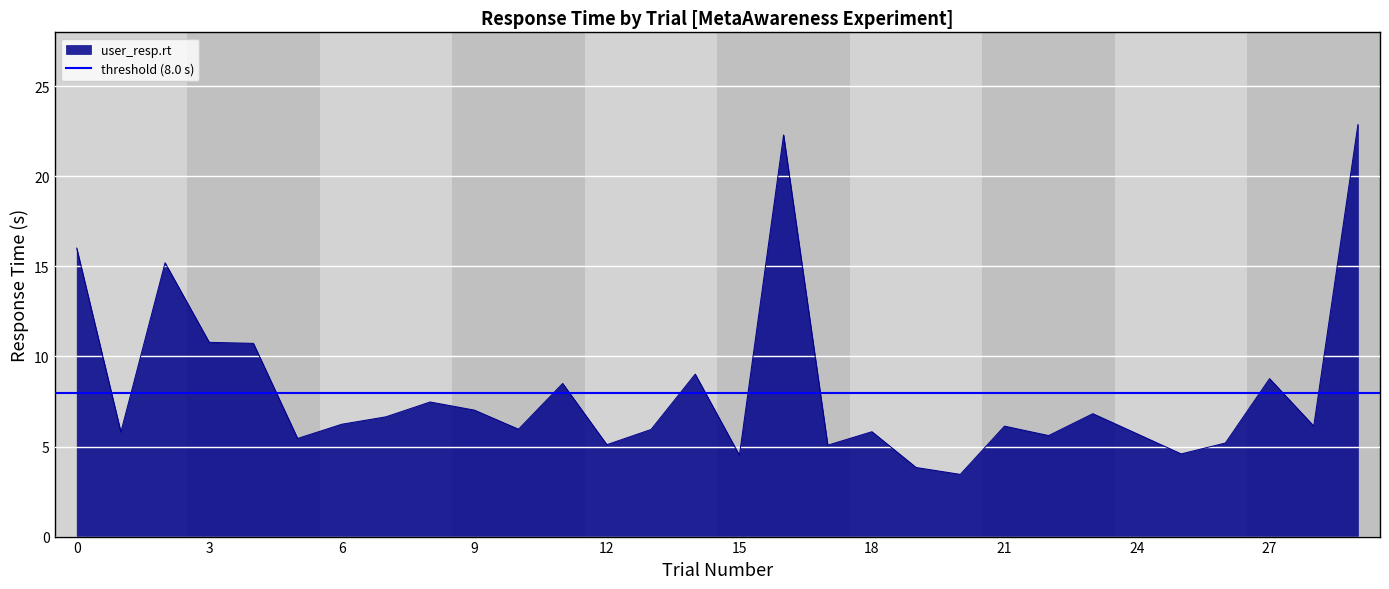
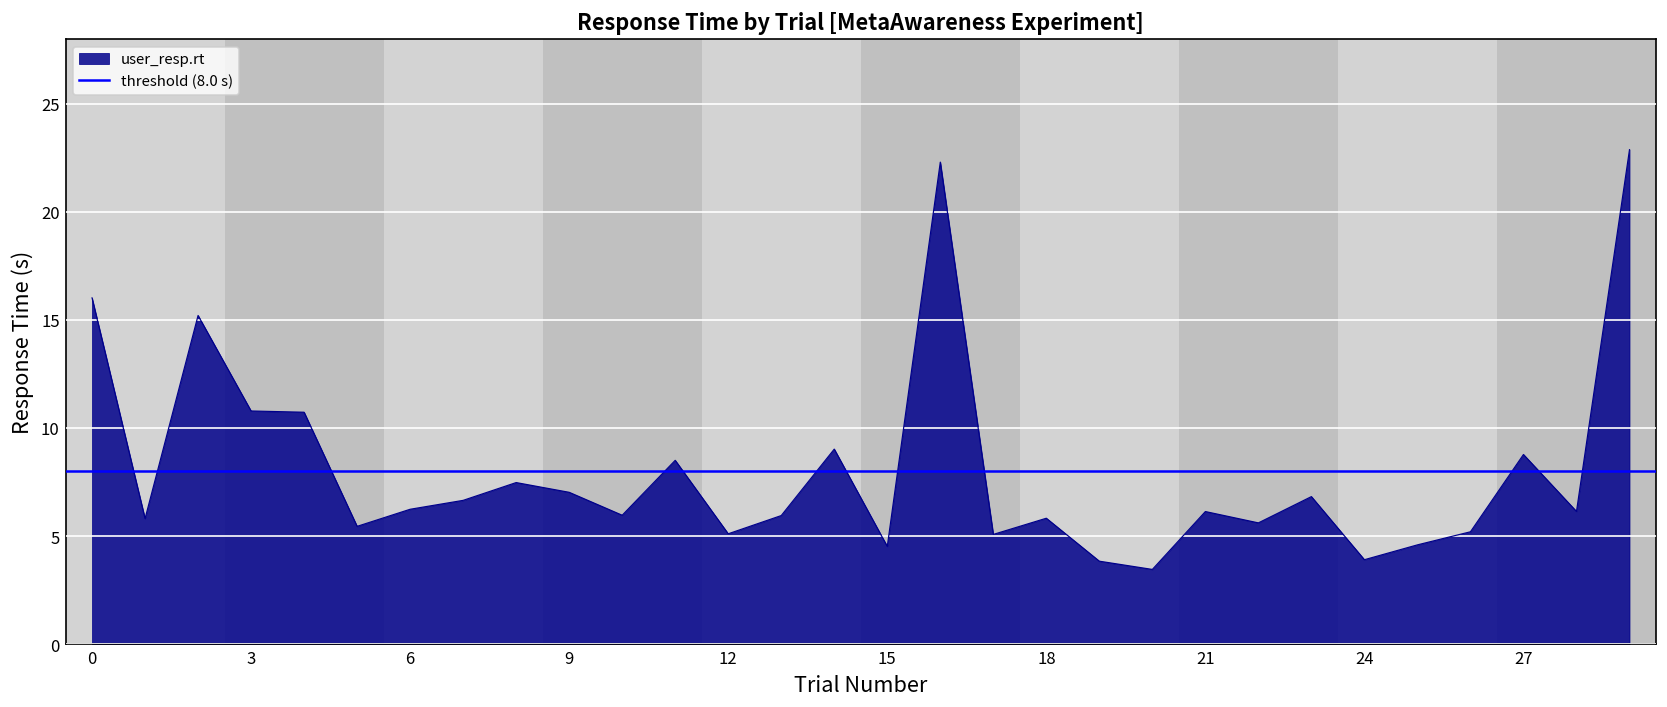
  {
    "0": 16.0,
    "3": 10.8,
    "6": 6.2,
    "9": 7.0,
    "12": 5.1,
    "15": 4.5,
    "18": 5.8,
    "21": 6.1,
-   "24": 5.7,
+   "24": 3.9,
    "27": 8.8
  }
